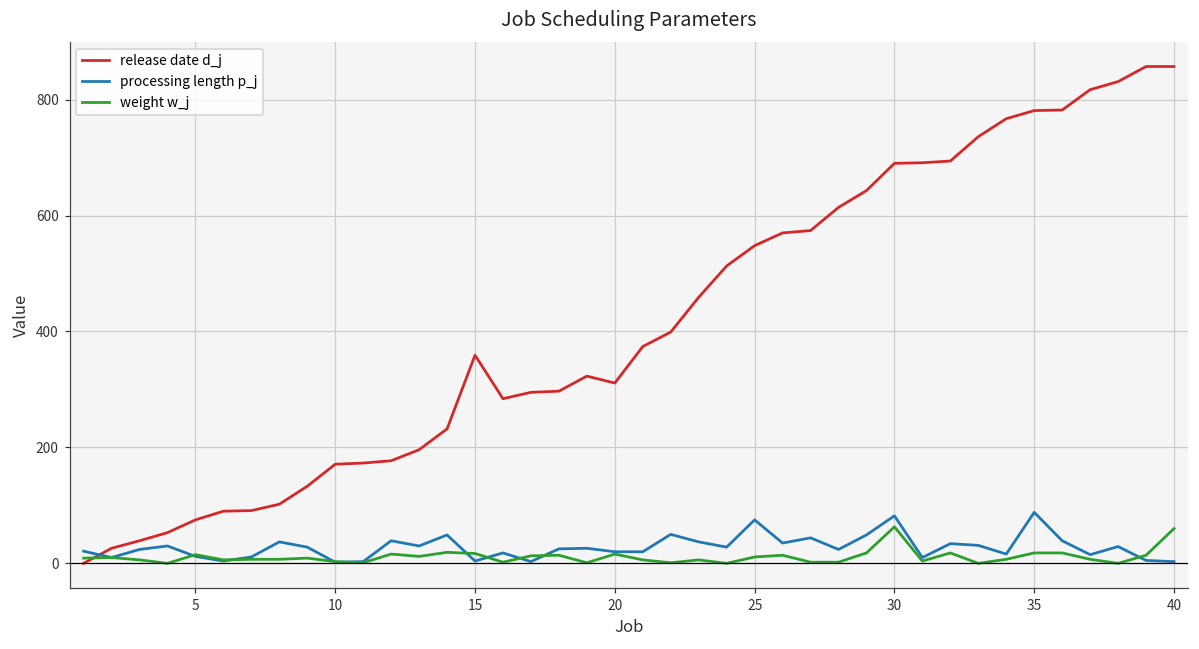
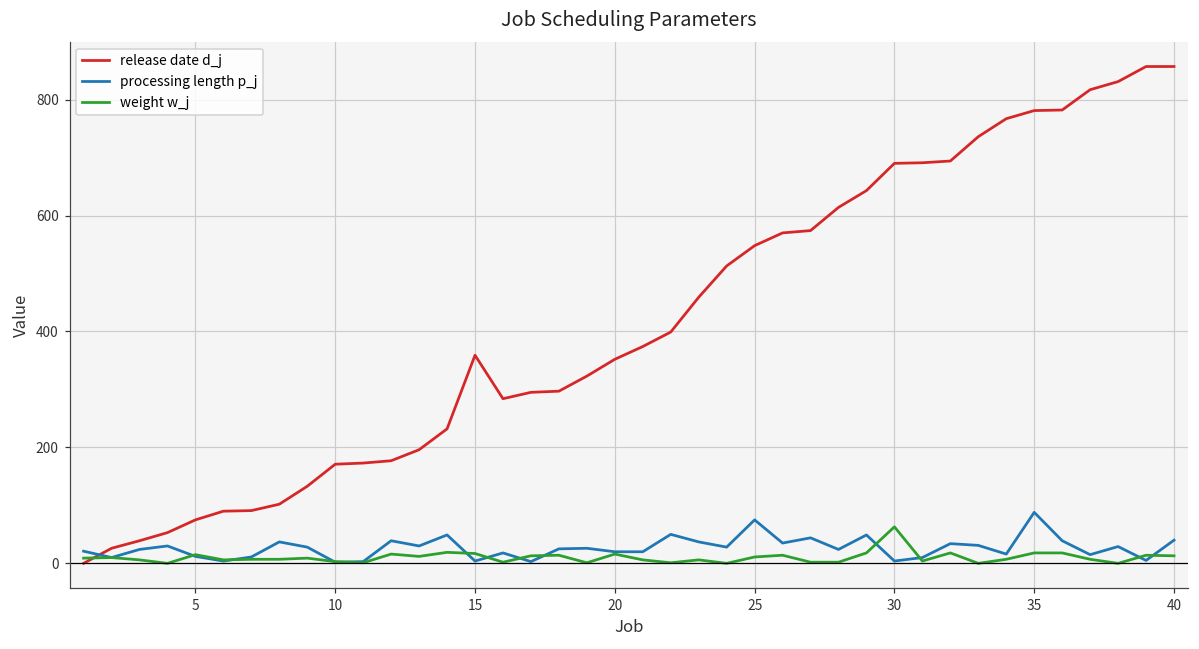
  {
    "release date d_j": {
      "5": 80,
      "10": 170,
      "15": 360,
-     "20": 310,
+     "20": 350,
      "25": 550,
      "30": 690,
      "35": 780,
      "40": 860
    },
    "processing length p_j": {
      "15": 0,
      "25": 80,
-     "30": 80,
+     "30": 0,
      "35": 90,
-     "40": 0
+     "40": 40
    },
    "weight w_j": {
      "15": 20,
      "25": 10,
      "30": 60,
      "35": 20,
-     "40": 60
+     "40": 10
    }
  }
